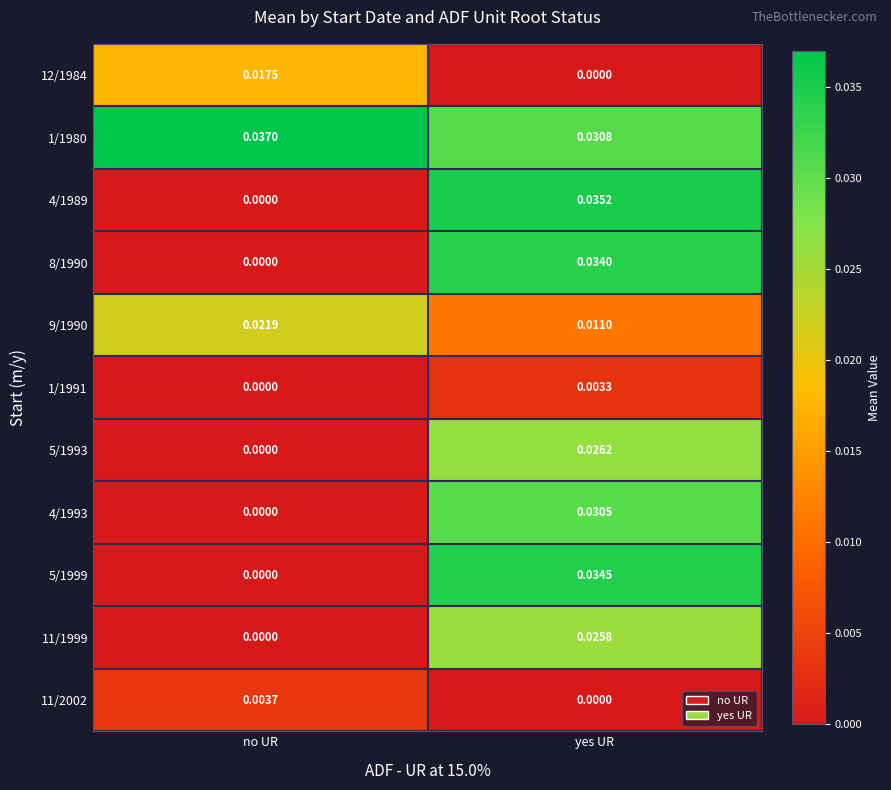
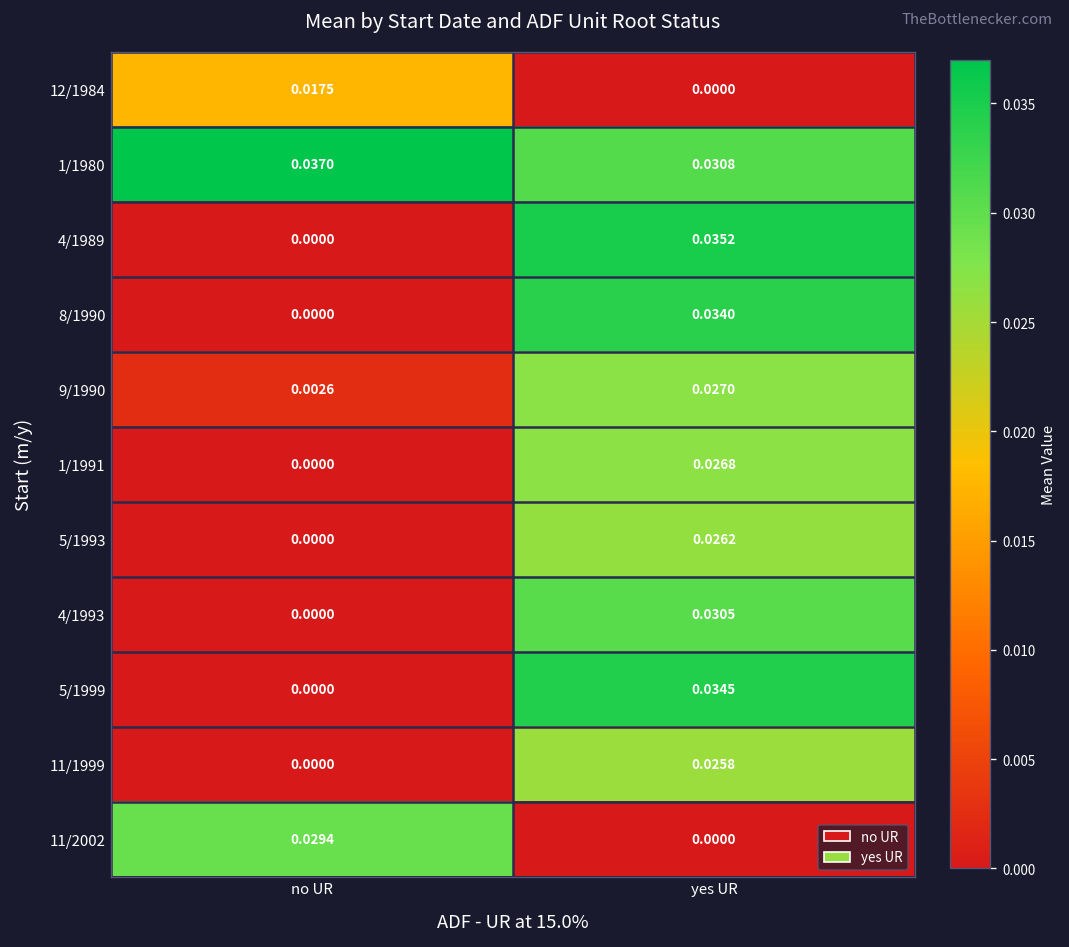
  {
    "12/1984": {
      "no UR": 0.0175,
      "yes UR": 0.0000
    },
    "1/1980": {
      "no UR": 0.0370,
      "yes UR": 0.0308
    },
    "4/1989": {
      "no UR": 0.0000,
      "yes UR": 0.0352
    },
    "8/1990": {
      "no UR": 0.0000,
      "yes UR": 0.0340
    },
    "9/1990": {
-     "no UR": 0.0219,
-     "yes UR": 0.0110
+     "no UR": 0.0026,
+     "yes UR": 0.0270
    },
    "1/1991": {
      "no UR": 0.0000,
-     "yes UR": 0.0033
+     "yes UR": 0.0268
    },
    "5/1993": {
      "no UR": 0.0000,
      "yes UR": 0.0262
    },
    "4/1993": {
      "no UR": 0.0000,
      "yes UR": 0.0305
    },
    "5/1999": {
      "no UR": 0.0000,
      "yes UR": 0.0345
    },
    "11/1999": {
      "no UR": 0.0000,
      "yes UR": 0.0258
    },
    "11/2002": {
-     "no UR": 0.0037,
+     "no UR": 0.0294,
      "yes UR": 0.0000
    }
  }
